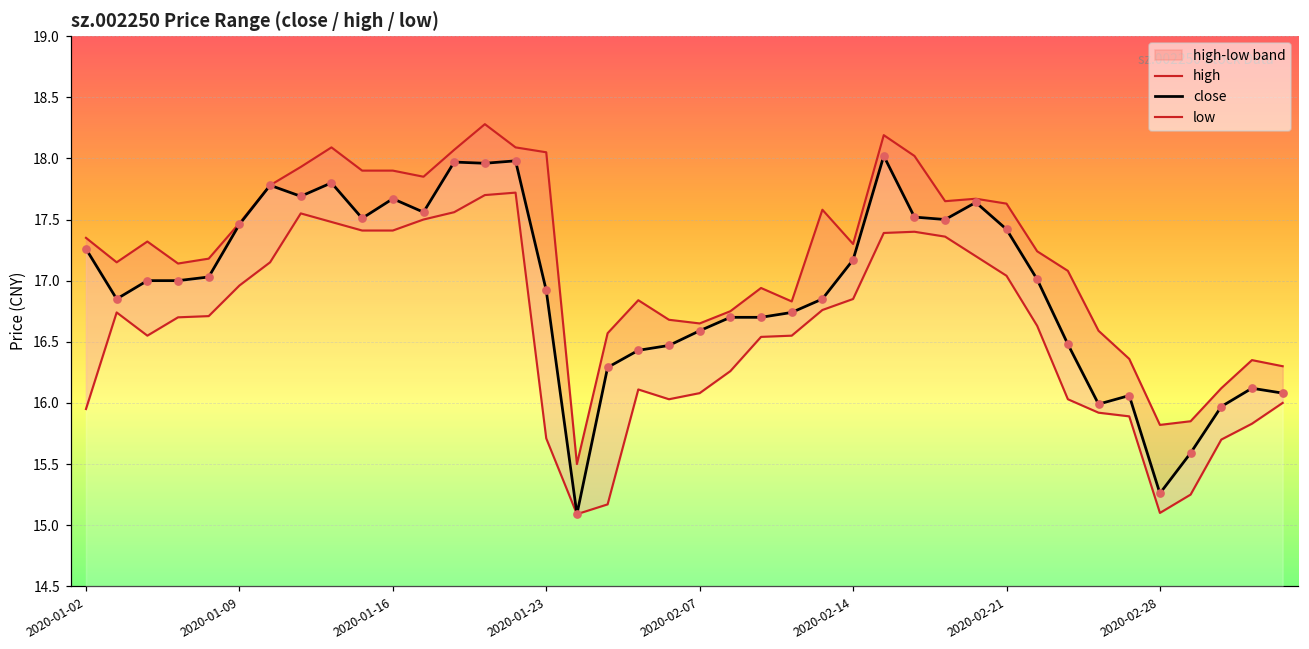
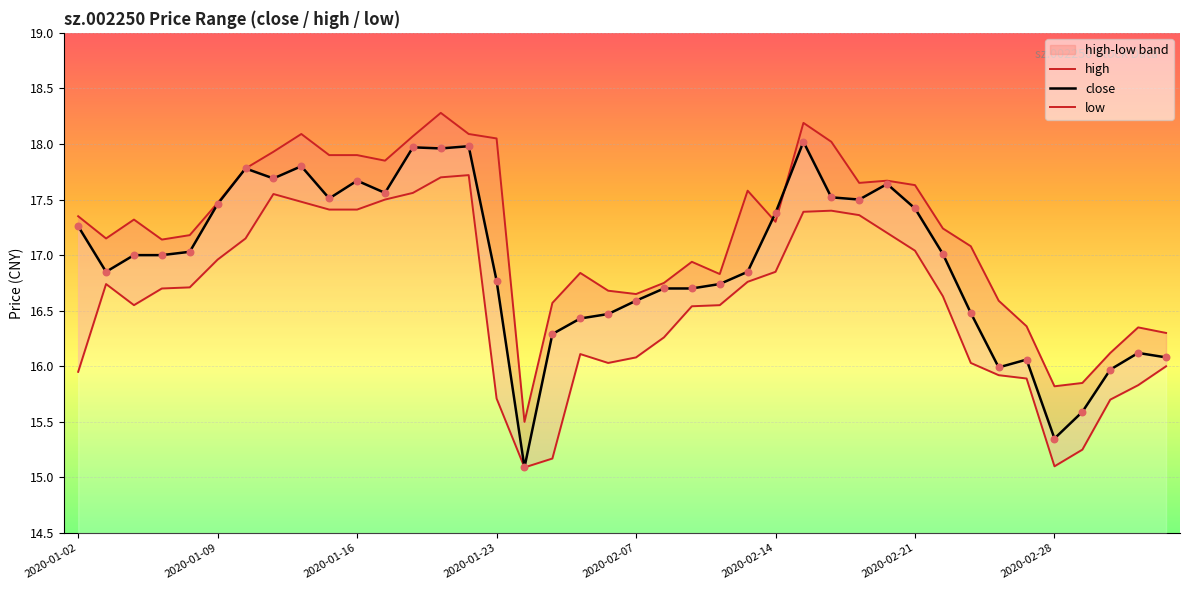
  {
    "high-low band": {
      "2020-01-02": 17.35,
      "2020-01-16": 17.90,
      "2020-01-23": 18.05,
      "2020-02-07": 16.65,
      "2020-02-14": 17.30,
      "2020-02-21": 17.63,
      "2020-02-28": 15.82
    },
    "close": {
      "2020-01-02": 17.26,
      "2020-01-16": 17.67,
-     "2020-01-23": 16.92,
+     "2020-01-23": 16.77,
      "2020-02-07": 16.59,
-     "2020-02-14": 17.17,
+     "2020-02-14": 17.38,
      "2020-02-21": 17.42,
-     "2020-02-28": 15.26
+     "2020-02-28": 15.35
    },
    "low": {
      "2020-01-02": 15.95,
      "2020-01-09": 16.96,
      "2020-01-16": 17.41,
      "2020-01-23": 15.71,
      "2020-02-07": 16.08,
      "2020-02-14": 16.85,
      "2020-02-21": 17.04,
      "2020-02-28": 15.10
    }
  }
